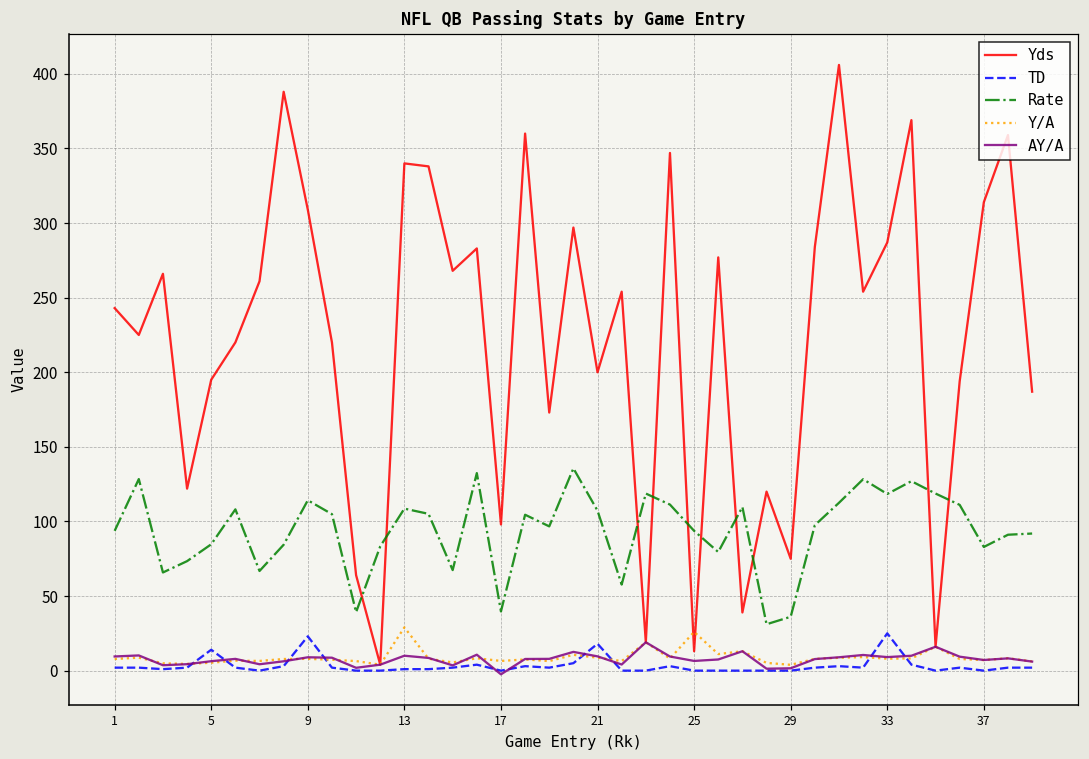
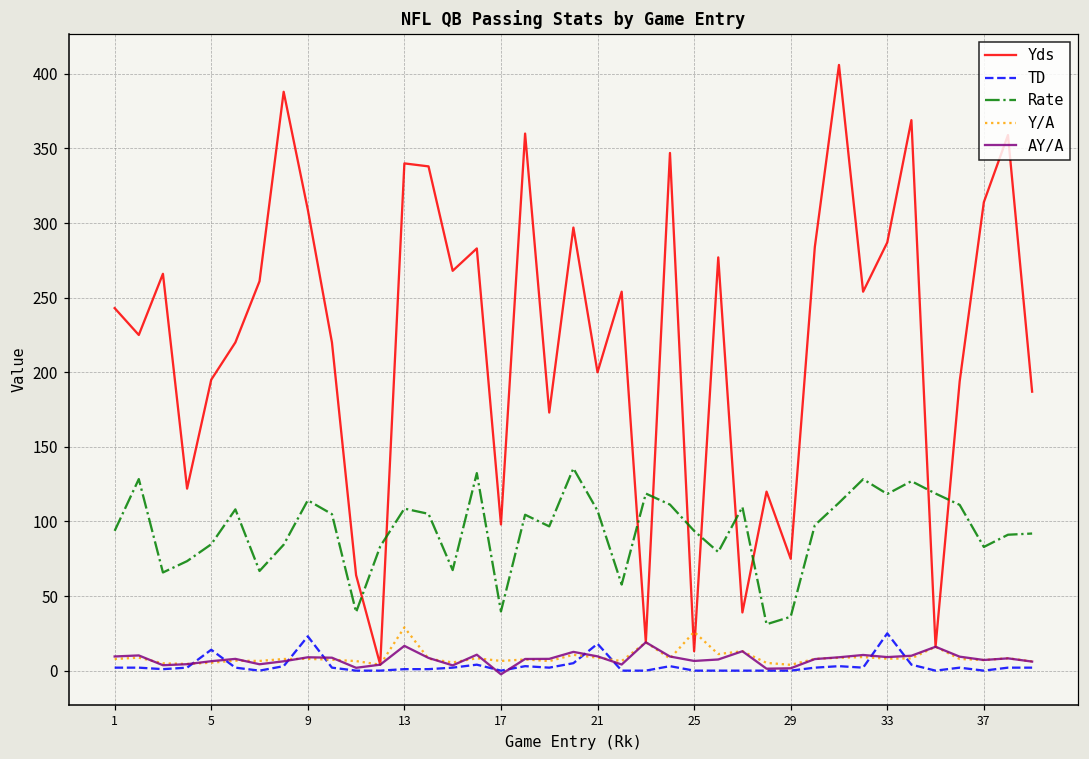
  {
    "Yds": {
      "1": 243,
      "5": 195,
      "9": 309,
      "13": 340,
      "17": 98,
      "21": 200,
      "25": 13,
      "29": 75,
      "33": 287,
      "37": 314
    },
    "TD": {
      "1": 2,
      "5": 14,
      "9": 23,
      "13": 1,
      "17": 0,
      "21": 18,
      "25": 0,
      "33": 25,
      "37": 0
    },
    "Rate": {
      "1": 94,
      "5": 85,
      "9": 114,
      "13": 109,
      "17": 40,
      "21": 107,
      "25": 94,
      "29": 36,
      "33": 118,
      "37": 83
    },
    "Y/A": {
      "13": 29,
      "17": 7,
      "25": 26,
      "29": 4
    },
    "AY/A": {
-     "13": 10,
+     "13": 17,
      "17": -2,
      "25": 7
    }
  }
